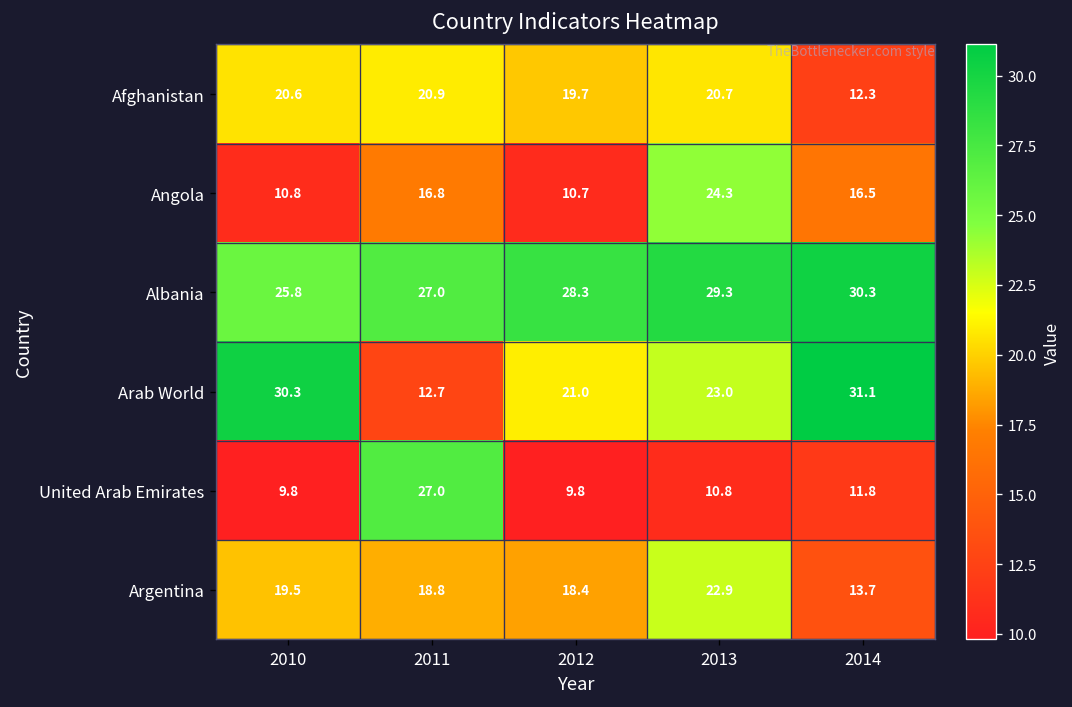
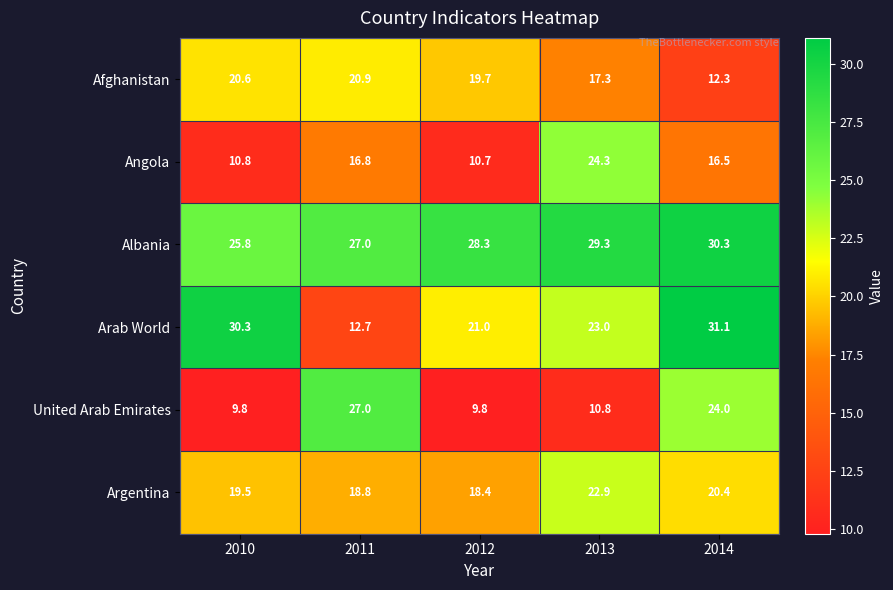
  {
    "Afghanistan": {
      "2010": 20.6,
      "2011": 20.9,
      "2012": 19.7,
-     "2013": 20.7
+     "2013": 17.3
    },
    "Angola": {
      "2010": 10.8,
      "2011": 16.8,
      "2012": 10.7,
      "2013": 24.3,
      "2014": 16.5
    },
    "Albania": {
      "2010": 25.8,
      "2011": 27.0,
      "2012": 28.3,
      "2013": 29.3,
      "2014": 30.3
    },
    "Arab World": {
      "2010": 30.3,
      "2011": 12.7,
      "2012": 21.0,
      "2013": 23.0,
      "2014": 31.1
    },
    "United Arab Emirates": {
      "2010": 9.8,
      "2011": 27.0,
      "2012": 9.8,
      "2013": 10.8,
-     "2014": 11.8
+     "2014": 24.0
    },
    "Argentina": {
      "2010": 19.5,
      "2011": 18.8,
      "2012": 18.4,
      "2013": 22.9,
-     "2014": 13.7
+     "2014": 20.4
    }
  }
